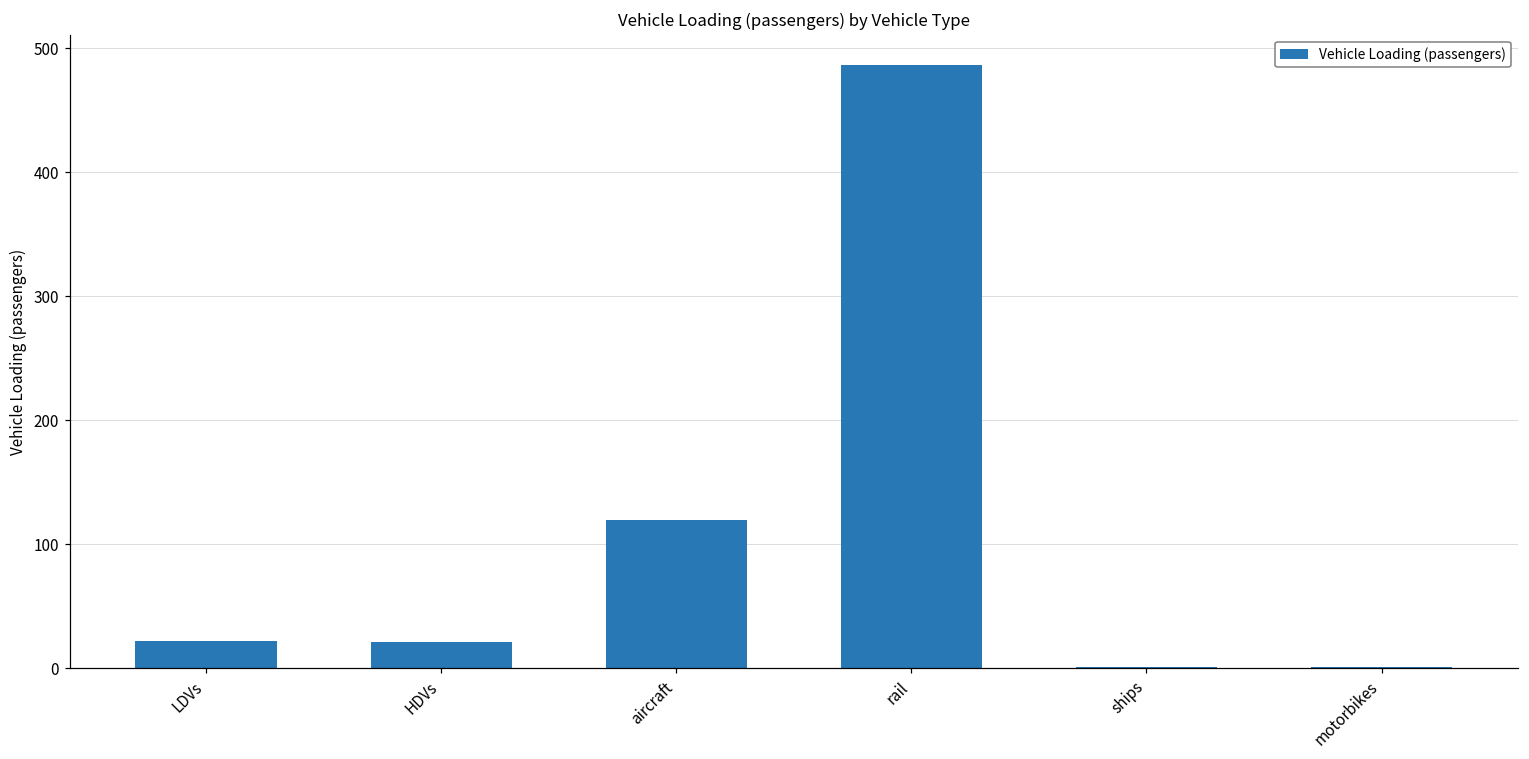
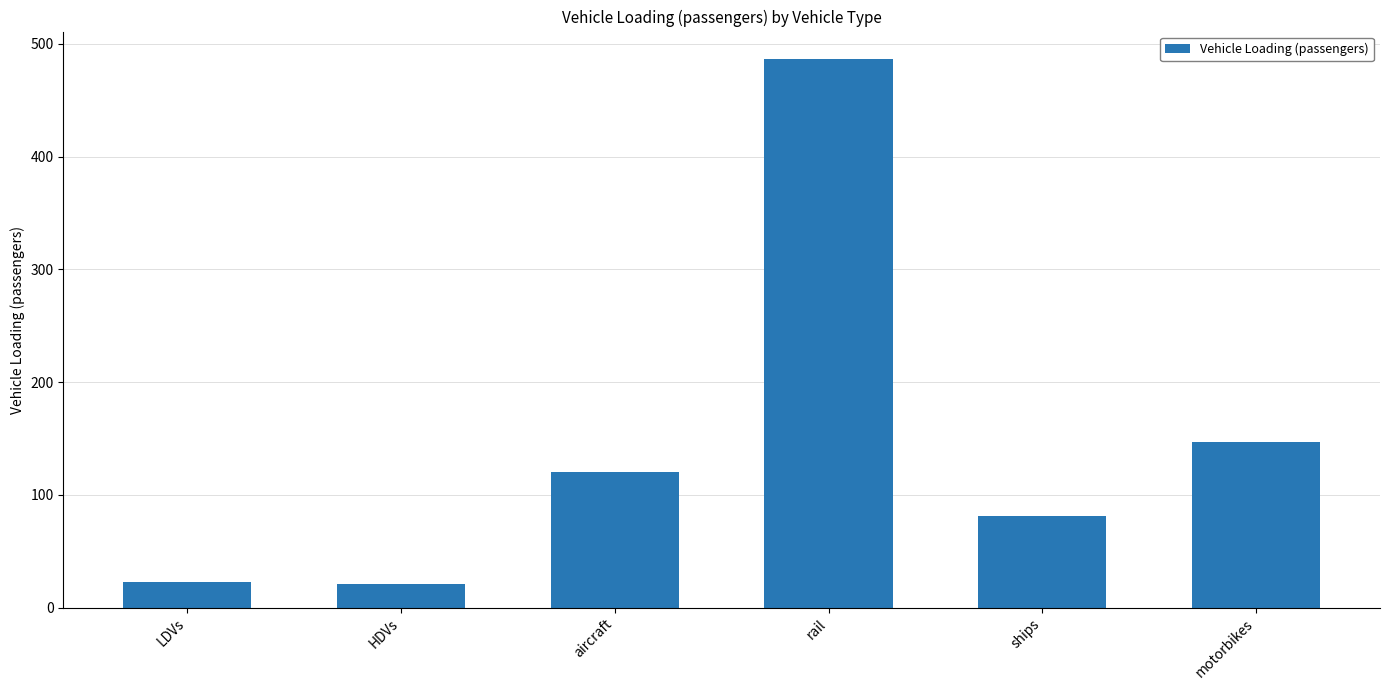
  {
    "LDVs": 22,
    "HDVs": 21,
    "aircraft": 120,
    "rail": 487,
-   "ships": 1,
-   "motorbikes": 1
+   "ships": 81,
+   "motorbikes": 147
  }
